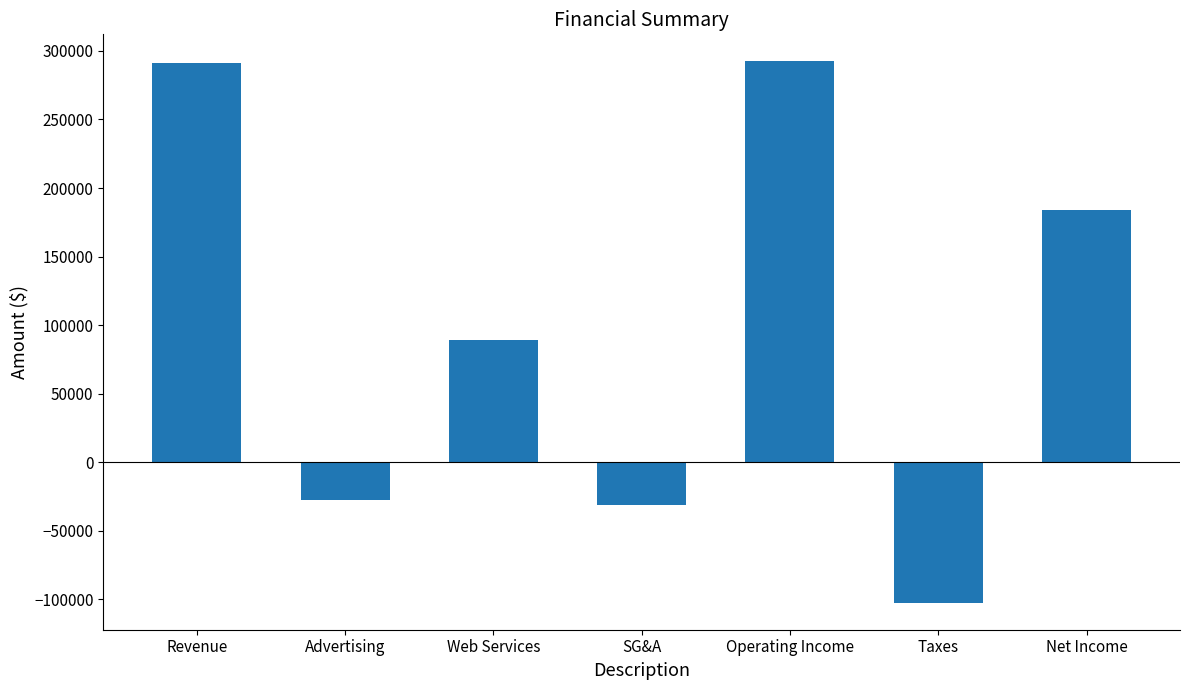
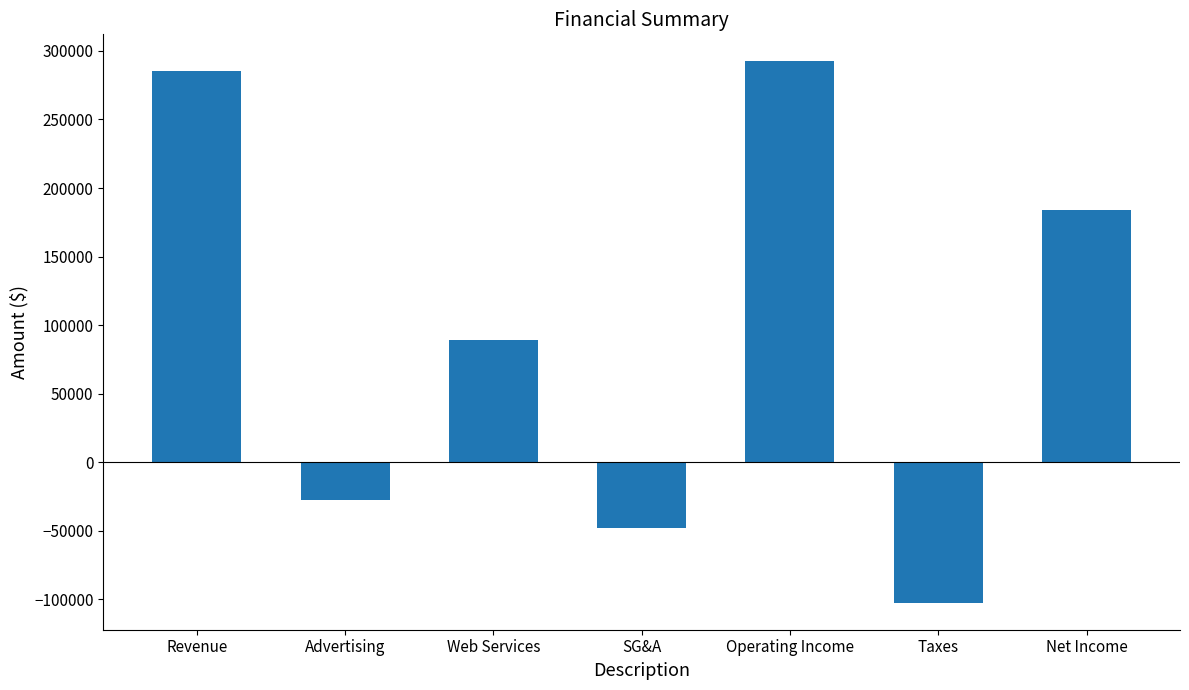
  {
-   "Revenue": 291000,
+   "Revenue": 285000,
    "Advertising": -28000,
    "Web Services": 89000,
-   "SG&A": -31000,
+   "SG&A": -48000,
    "Operating Income": 292000,
    "Taxes": -102000,
    "Net Income": 184000
  }
